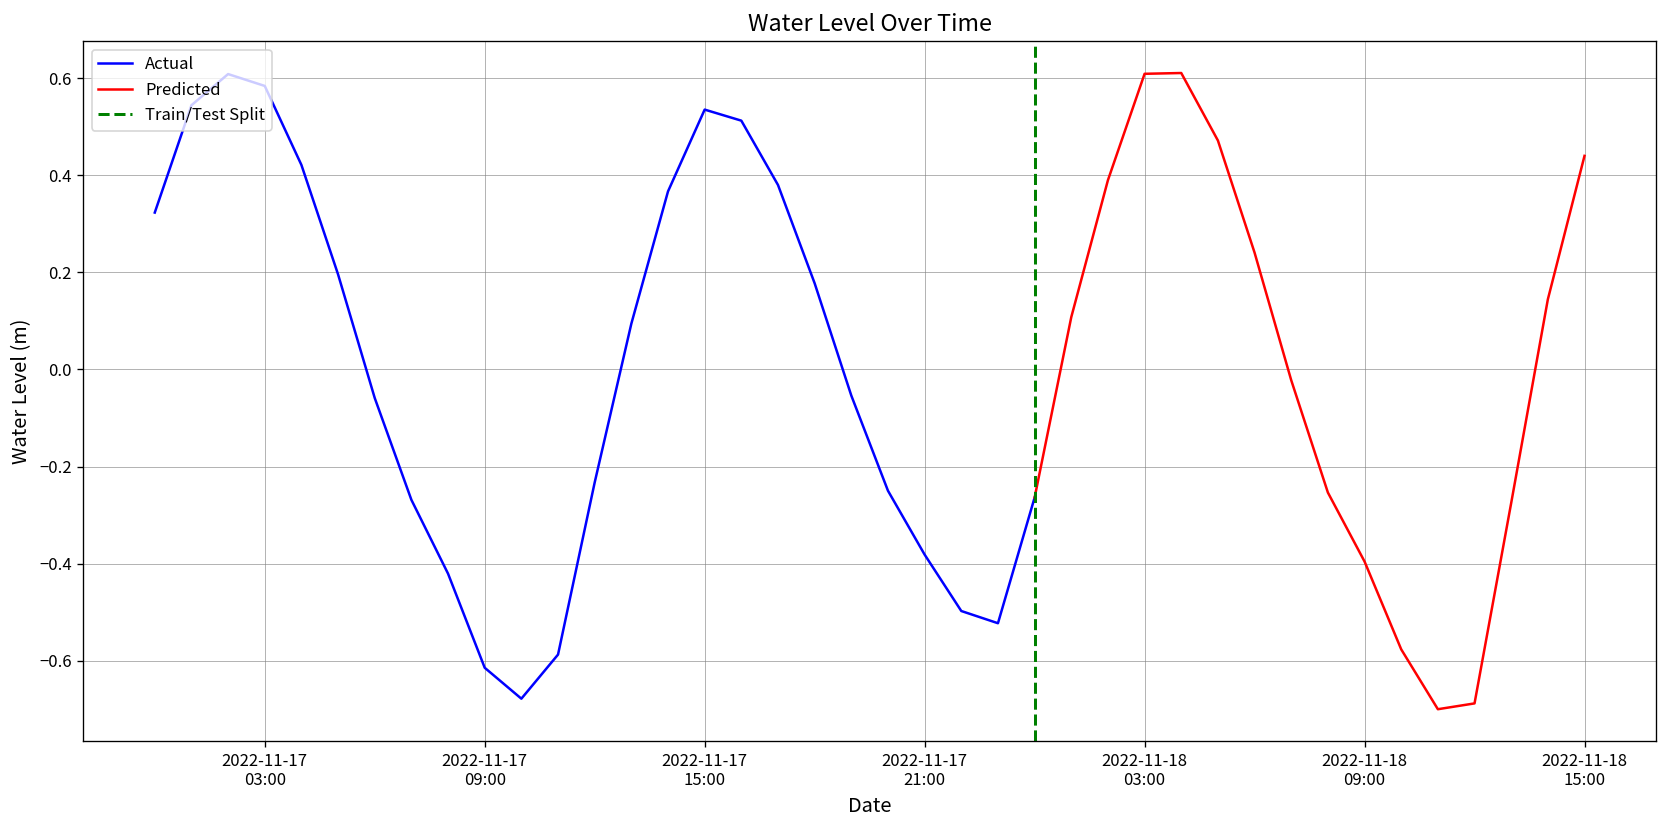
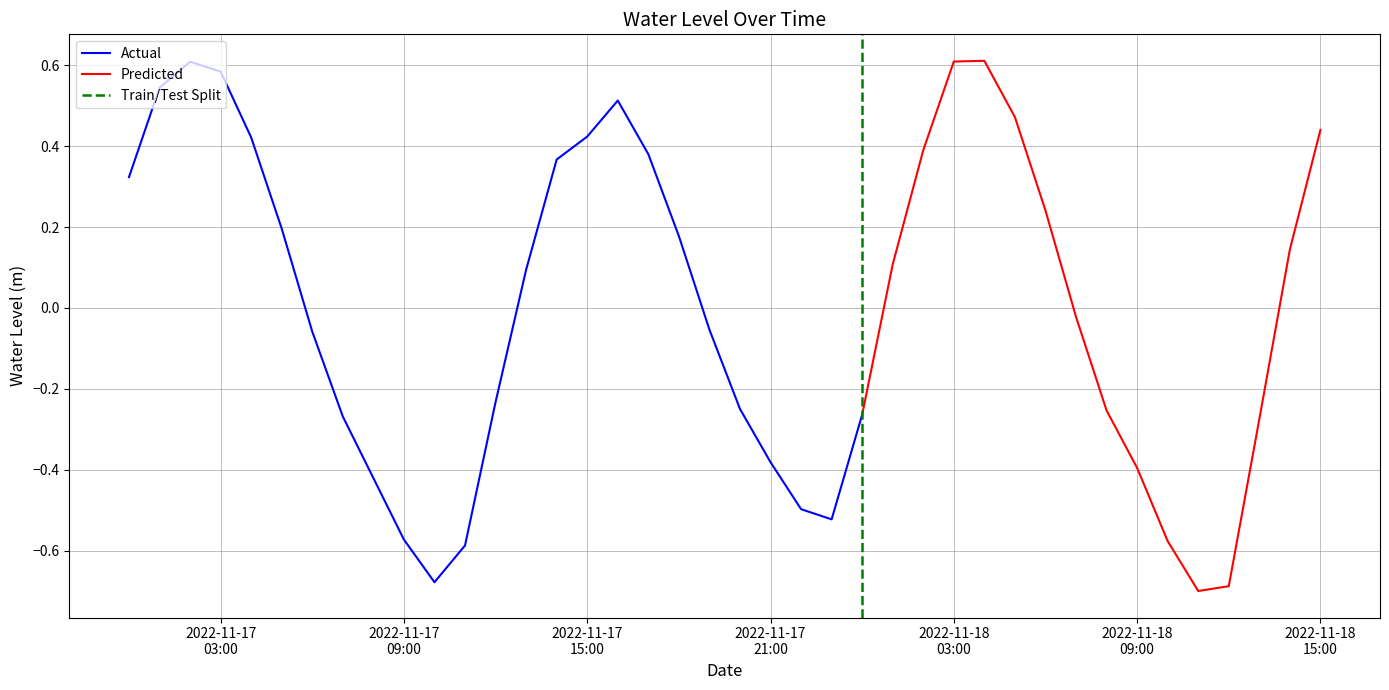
  {
    "Actual": {
-     "2022-11-17 09:00": -0.61,
-     "2022-11-17 15:00": 0.54,
+     "2022-11-17 09:00": -0.57,
+     "2022-11-17 15:00": 0.42,
      "2022-11-17 21:00": -0.38
    },
    "Predicted": {
      "2022-11-18 03:00": 0.61,
      "2022-11-18 09:00": -0.40,
      "2022-11-18 15:00": 0.44
    }
  }
